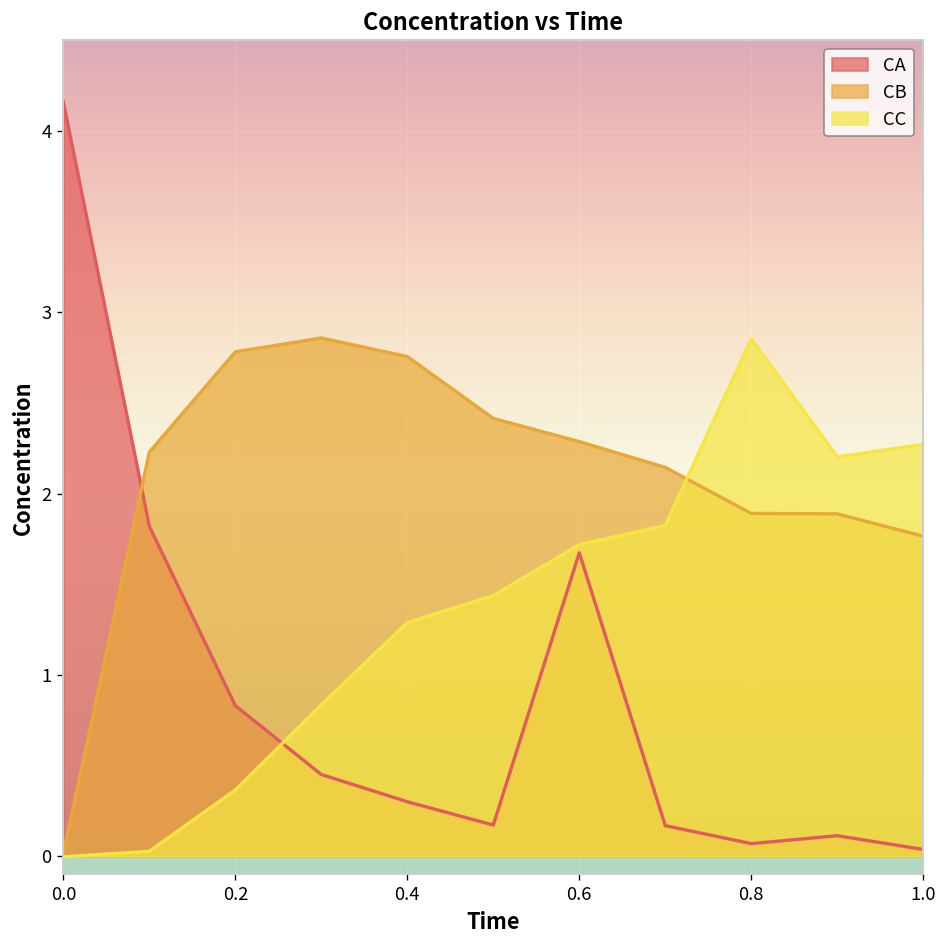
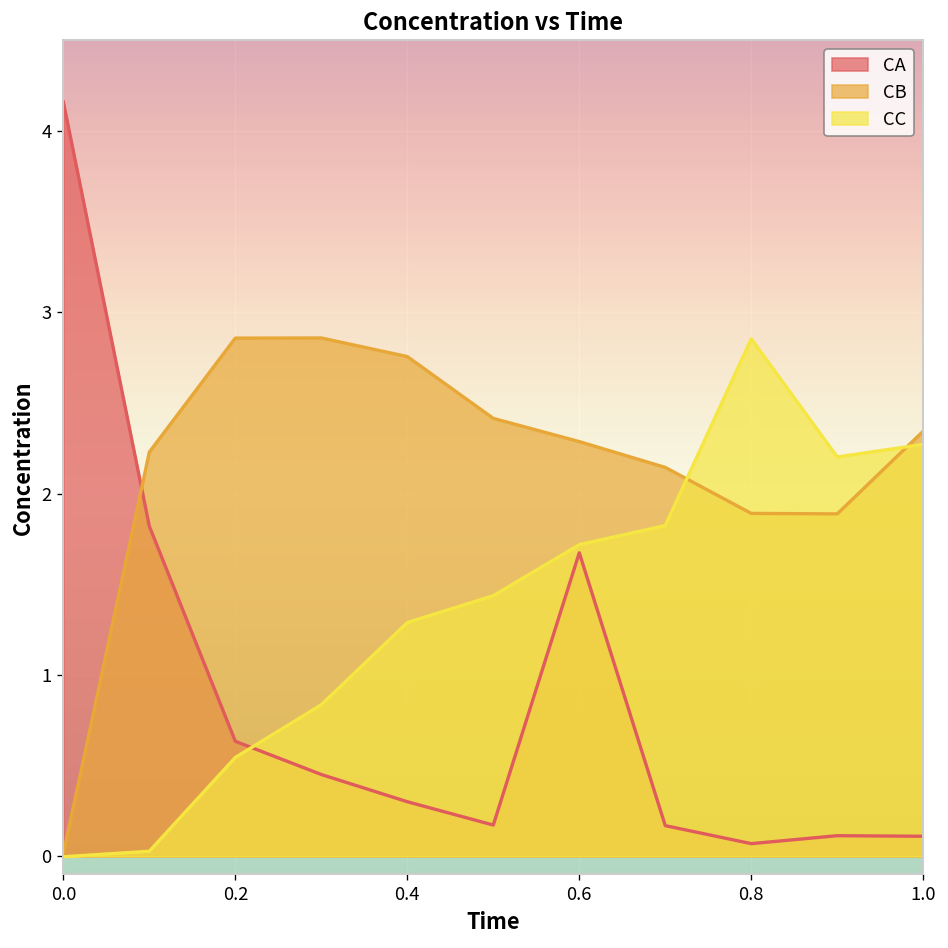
  {
    "CA": {
      "0.0": 4.16,
-     "0.2": 0.83,
+     "0.2": 0.63,
      "0.4": 0.30,
      "0.6": 1.67,
      "0.8": 0.07,
-     "1.0": 0.04
+     "1.0": 0.11
    },
    "CB": {
-     "0.2": 2.78,
+     "0.2": 2.86,
      "0.4": 2.75,
      "0.6": 2.29,
      "0.8": 1.89,
-     "1.0": 1.76
+     "1.0": 2.34
    },
    "CC": {
      "0.0": 0.00,
-     "0.2": 0.37,
+     "0.2": 0.55,
      "0.4": 1.29,
      "0.6": 1.72,
      "0.8": 2.85,
      "1.0": 2.27
    }
  }
